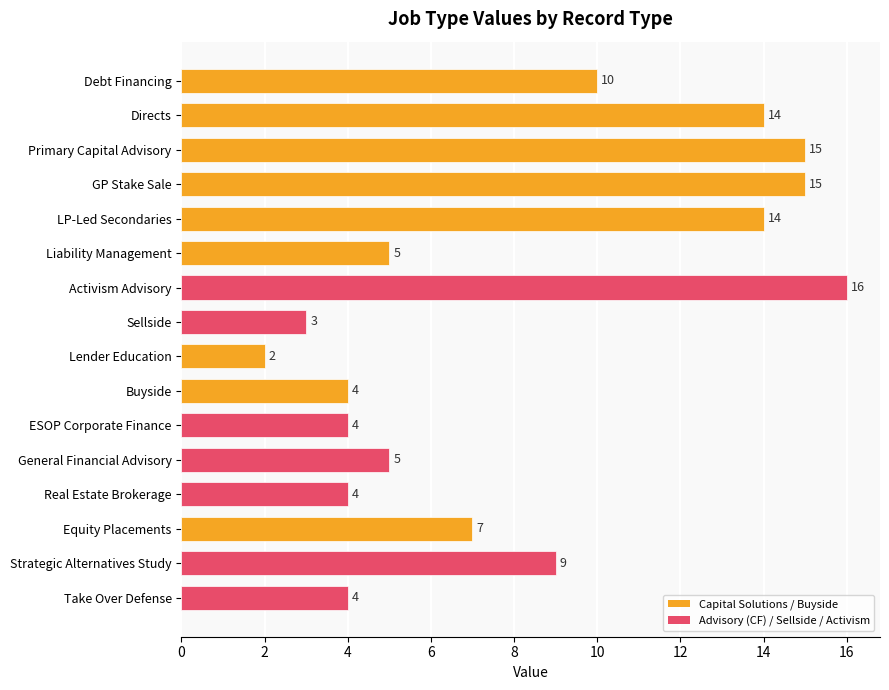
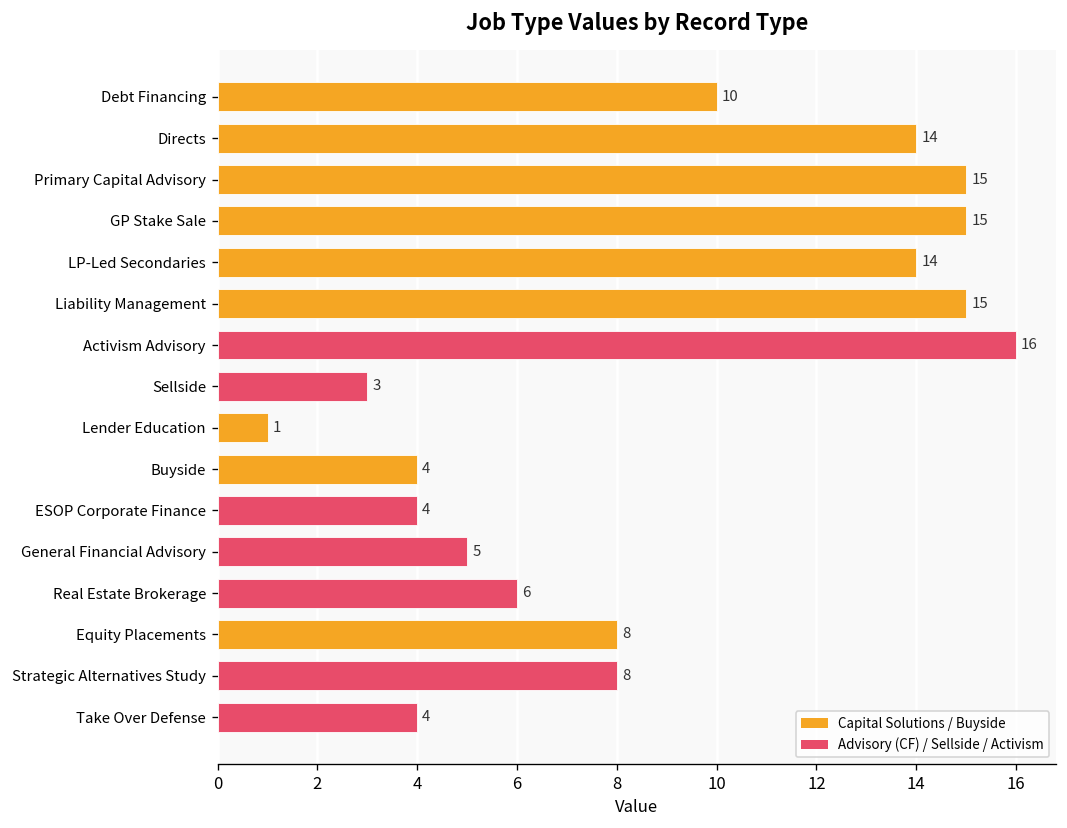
  {
    "Debt Financing": 10,
    "Directs": 14,
    "Primary Capital Advisory": 15,
    "GP Stake Sale": 15,
    "LP-Led Secondaries": 14,
-   "Liability Management": 5,
+   "Liability Management": 15,
    "Activism Advisory": 16,
    "Sellside": 3,
-   "Lender Education": 2,
+   "Lender Education": 1,
    "Buyside": 4,
    "ESOP Corporate Finance": 4,
    "General Financial Advisory": 5,
-   "Real Estate Brokerage": 4,
-   "Equity Placements": 7,
-   "Strategic Alternatives Study": 9,
+   "Real Estate Brokerage": 6,
+   "Equity Placements": 8,
+   "Strategic Alternatives Study": 8,
    "Take Over Defense": 4
  }
